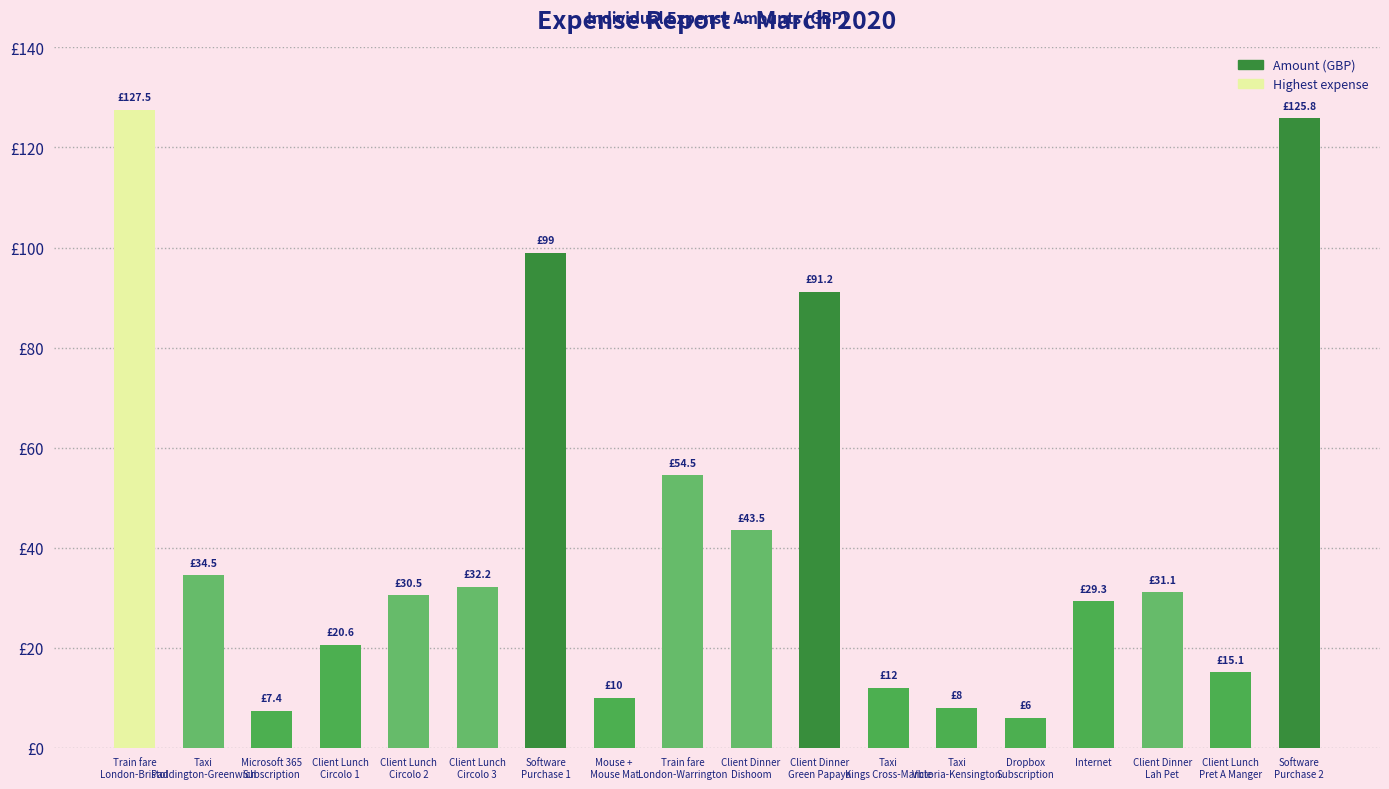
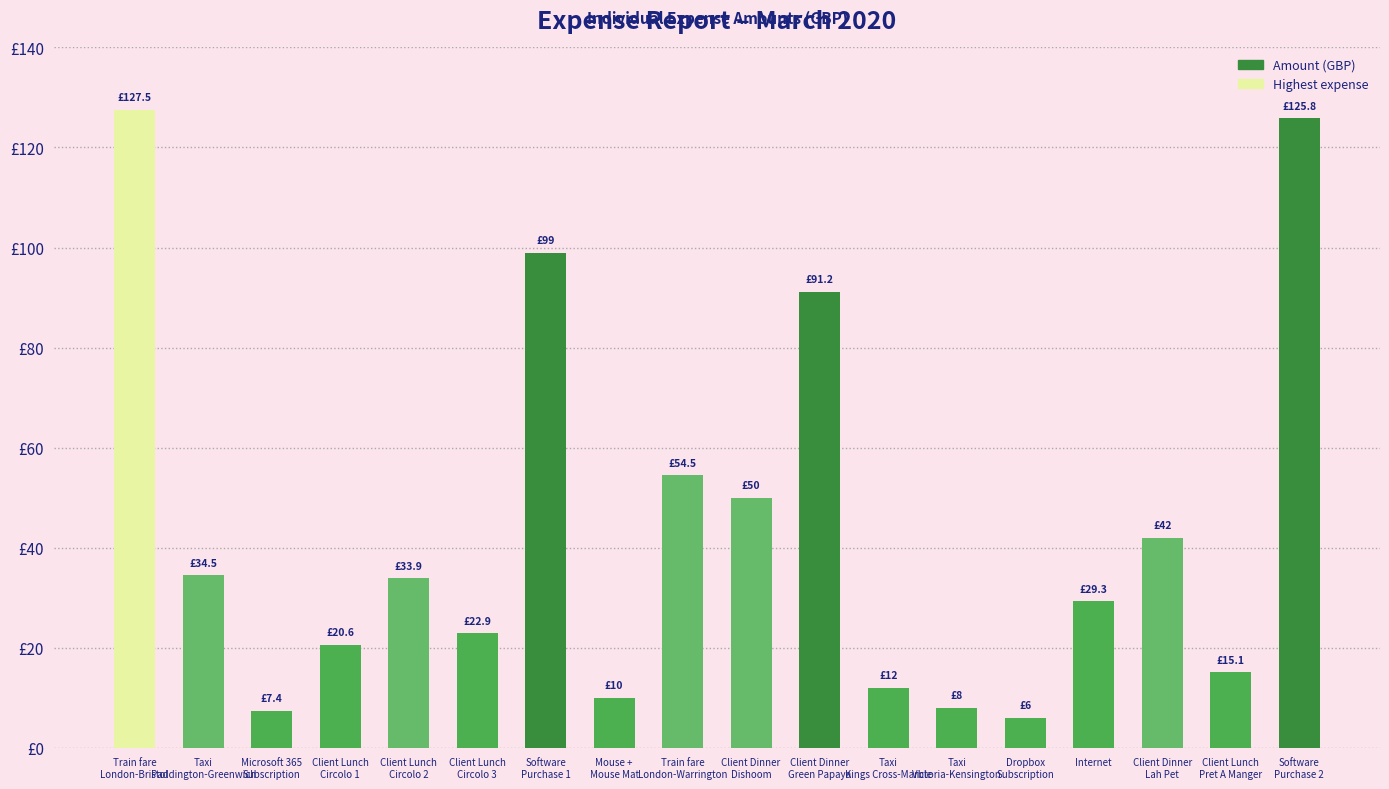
  {
    "Client Lunch Circolo 1": "£20.6",
-   "Client Lunch Circolo 2": "£30.5",
-   "Client Lunch Circolo 3": "£32.2",
+   "Client Lunch Circolo 2": "£33.9",
+   "Client Lunch Circolo 3": "£22.9",
    "Software Purchase 1": "£99",
    "Mouse + Mouse Mat": "£10",
    "Train fare London-Warrington": "£54.5",
-   "Client Dinner Dishoom": "£43.5",
+   "Client Dinner Dishoom": "£50",
    "Client Dinner Green Papaya": "£91.2",
    "Dropbox Subscription": "£6",
    "Internet": "£29.3",
-   "Client Dinner Lah Pet": "£31.1",
+   "Client Dinner Lah Pet": "£42",
    "Client Lunch Pret A Manger": "£15.1",
    "Software Purchase 2": "£125.8"
  }
